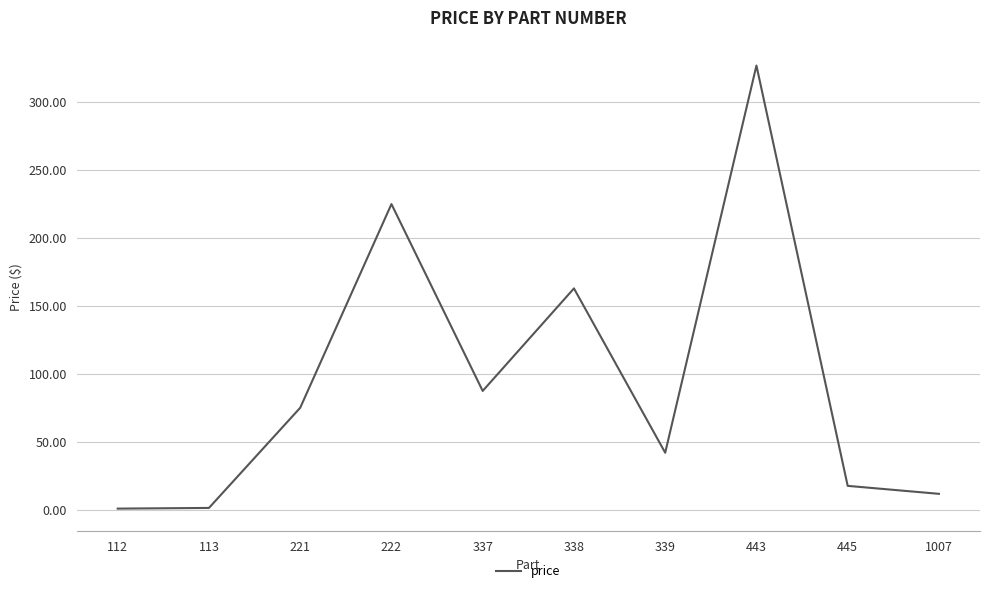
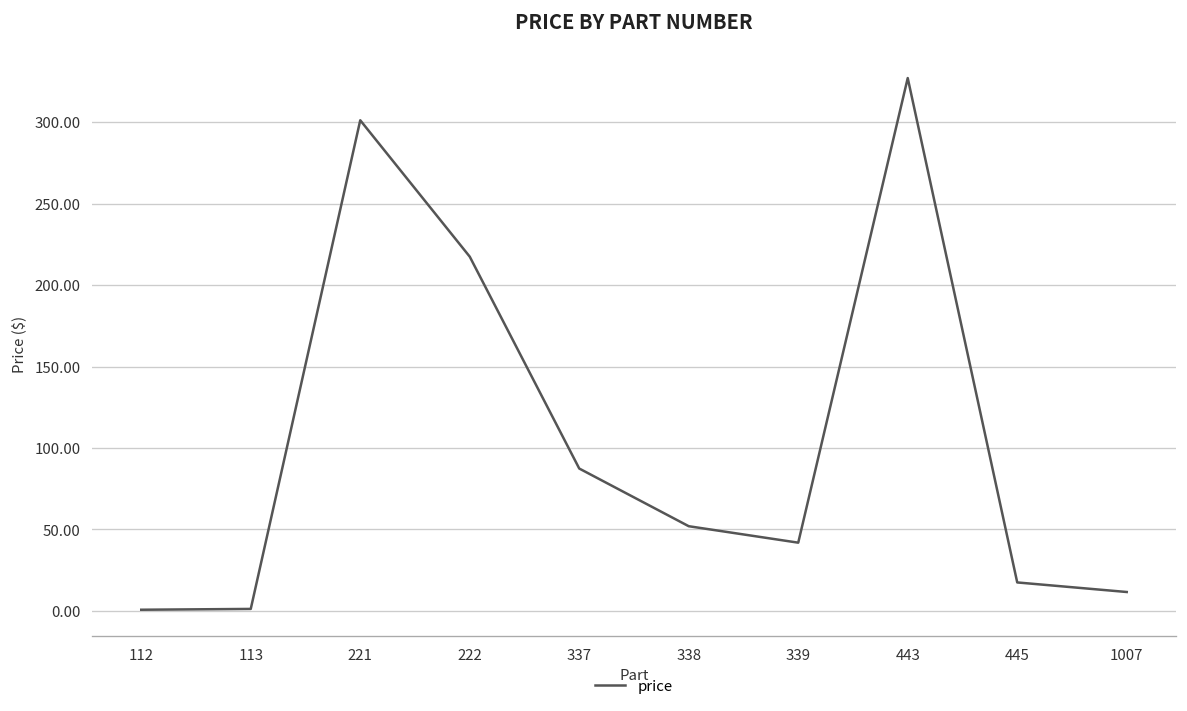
  {
    "112": 1,
    "113": 1,
-   "221": 75,
-   "222": 225,
+   "221": 301,
+   "222": 217,
    "337": 87,
-   "338": 163,
+   "338": 52,
    "339": 42,
    "443": 327,
    "445": 18,
    "1007": 12
  }
